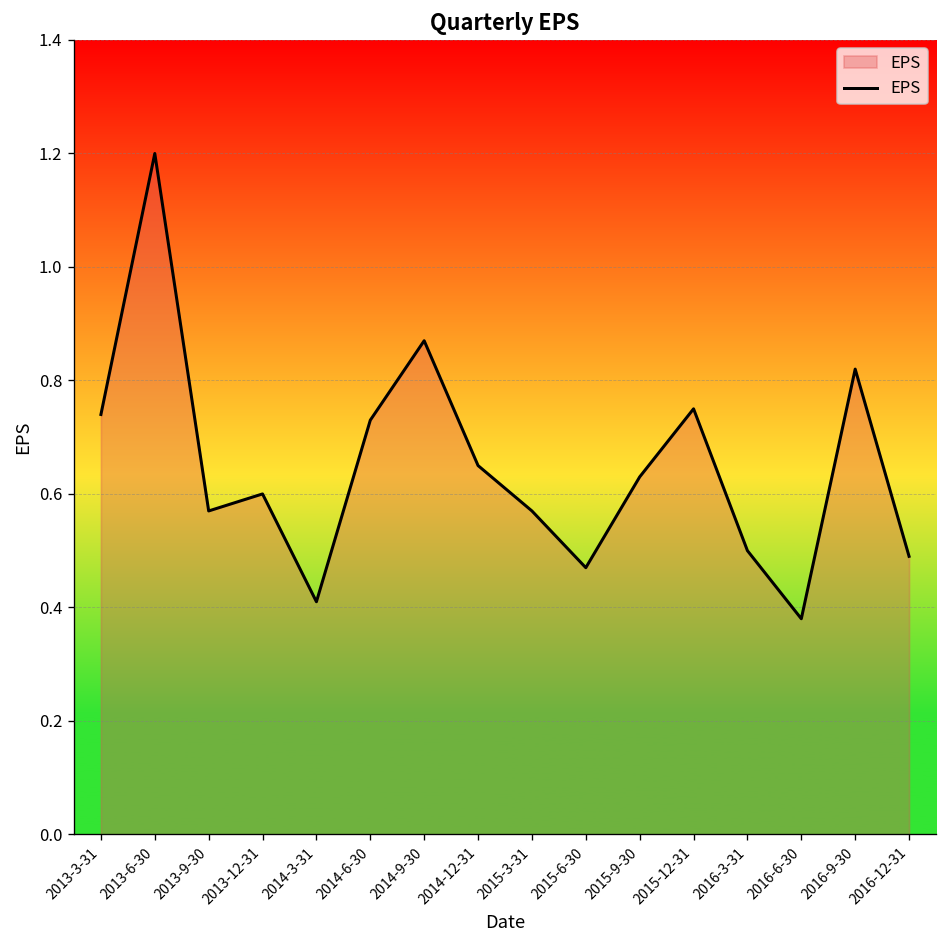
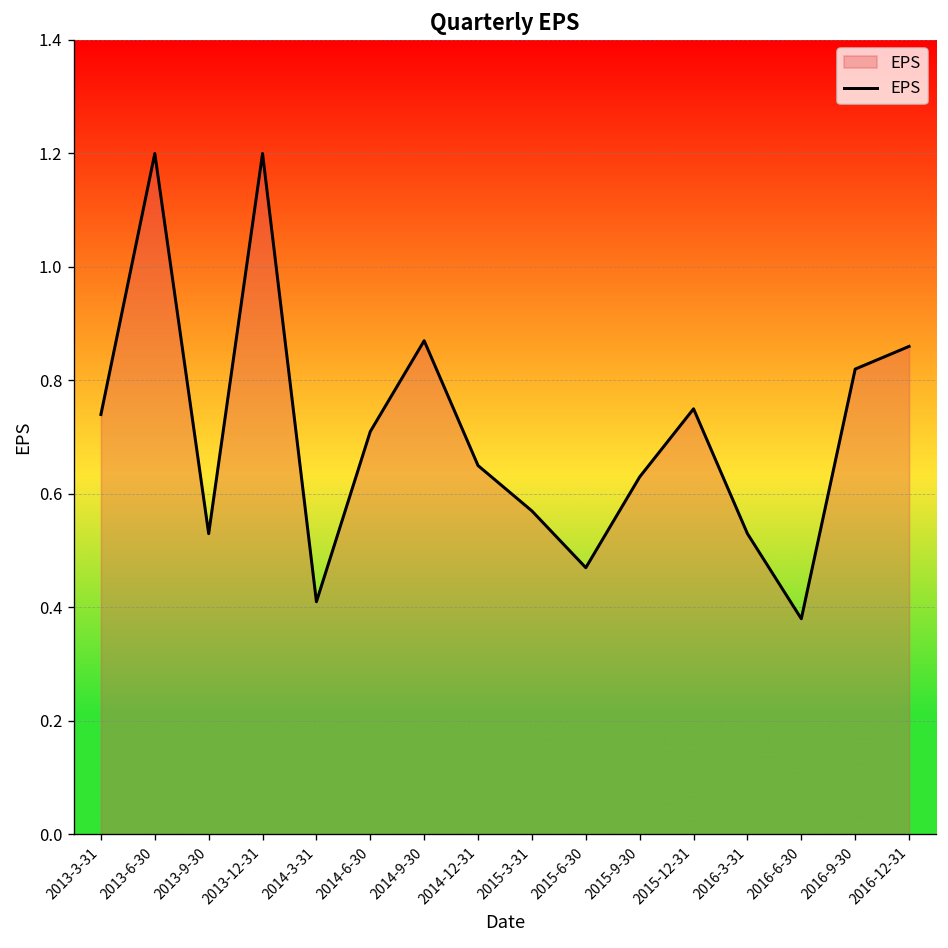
  {
    "2013-3-31": 0.74,
    "2013-6-30": 1.20,
-   "2013-9-30": 0.57,
-   "2013-12-31": 0.6,
+   "2013-9-30": 0.53,
+   "2013-12-31": 1.2,
    "2014-3-31": 0.41,
-   "2014-6-30": 0.73,
+   "2014-6-30": 0.71,
    "2014-9-30": 0.87,
    "2014-12-31": 0.65,
    "2015-3-31": 0.57,
    "2015-6-30": 0.47,
    "2015-9-30": 0.63,
    "2015-12-31": 0.75,
-   "2016-3-31": 0.50,
+   "2016-3-31": 0.53,
    "2016-6-30": 0.38,
    "2016-9-30": 0.82,
-   "2016-12-31": 0.49
+   "2016-12-31": 0.86
  }
